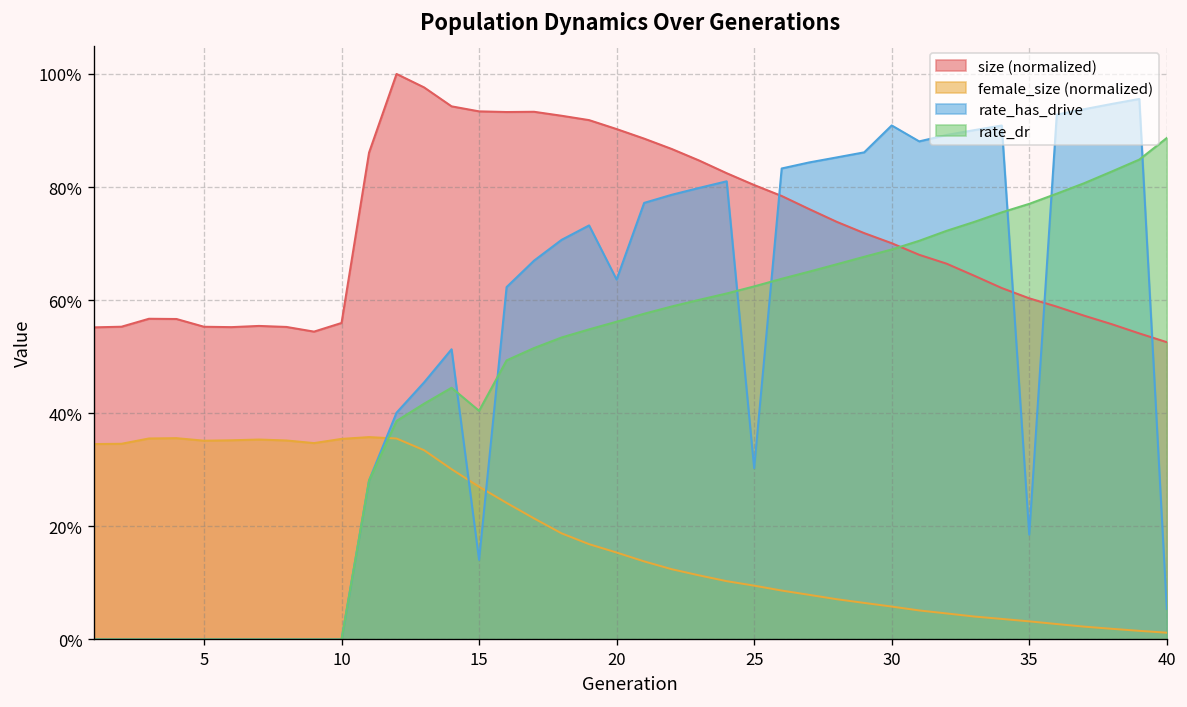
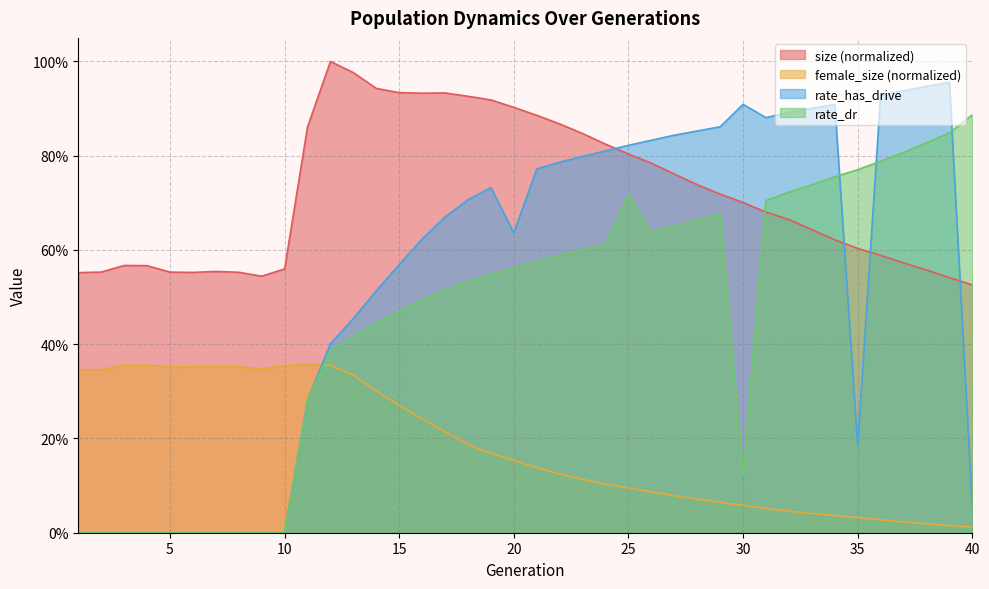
  {
    "size (normalized)": {
      "5": "55%",
      "10": "56%",
      "15": "93%",
      "20": "90%",
      "25": "80%",
      "30": "70%",
      "35": "60%",
      "40": "53%"
    },
    "female_size (normalized)": {
      "5": "35%",
      "10": "35%",
      "15": "27%",
      "20": "15%",
      "25": "10%",
      "30": "6%",
      "35": "3%",
      "40": "1%"
    },
    "rate_has_drive": {
-     "15": "14%",
+     "15": "57%",
      "20": "64%",
-     "25": "30%",
+     "25": "82%",
      "30": "91%",
      "35": "19%",
      "40": "5%"
    },
    "rate_dr": {
-     "15": "40%",
+     "15": "47%",
      "20": "56%",
-     "25": "62%",
-     "30": "69%",
+     "25": "72%",
+     "30": "12%",
      "35": "77%",
      "40": "89%"
    }
  }
